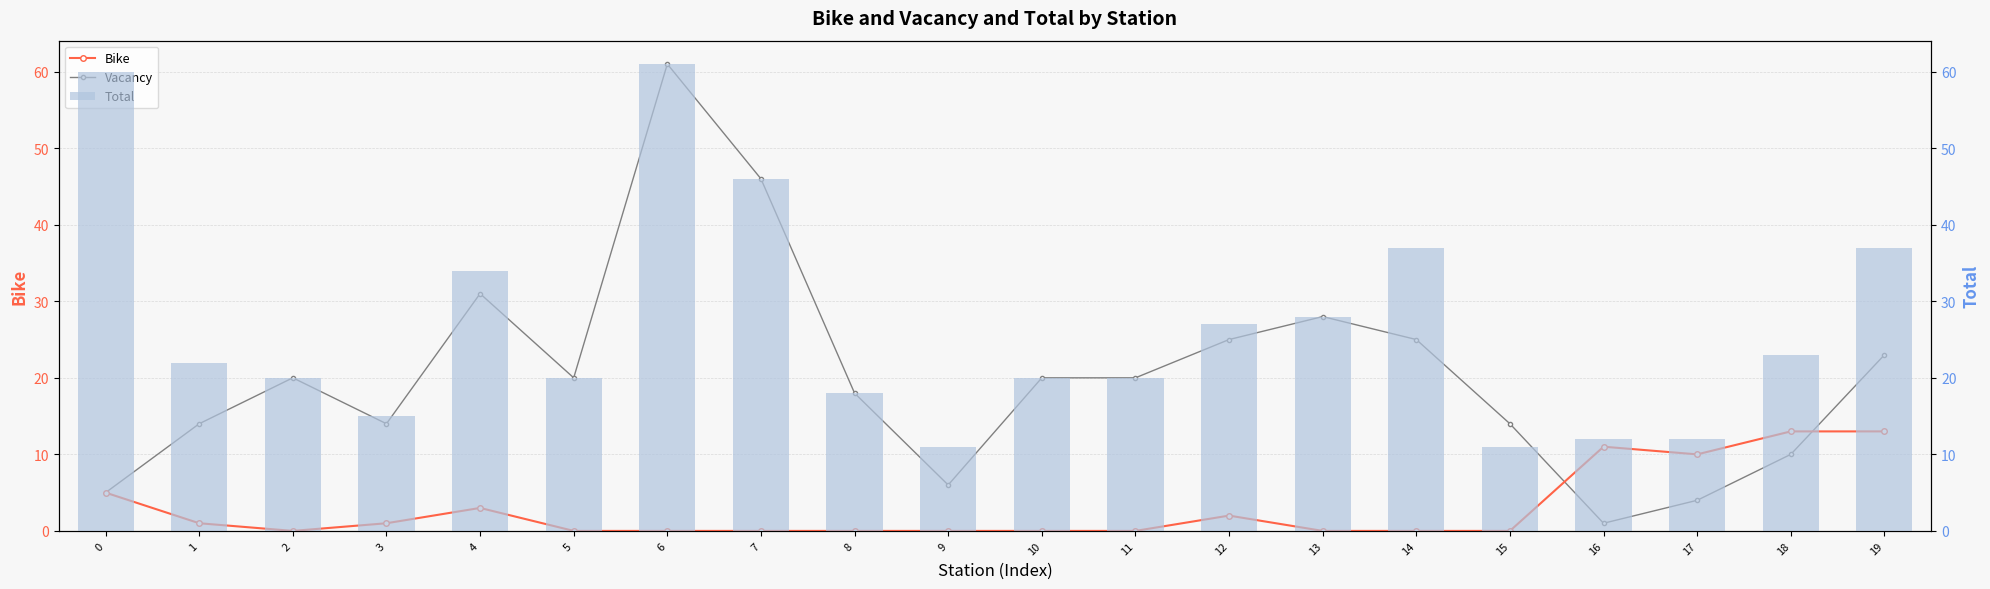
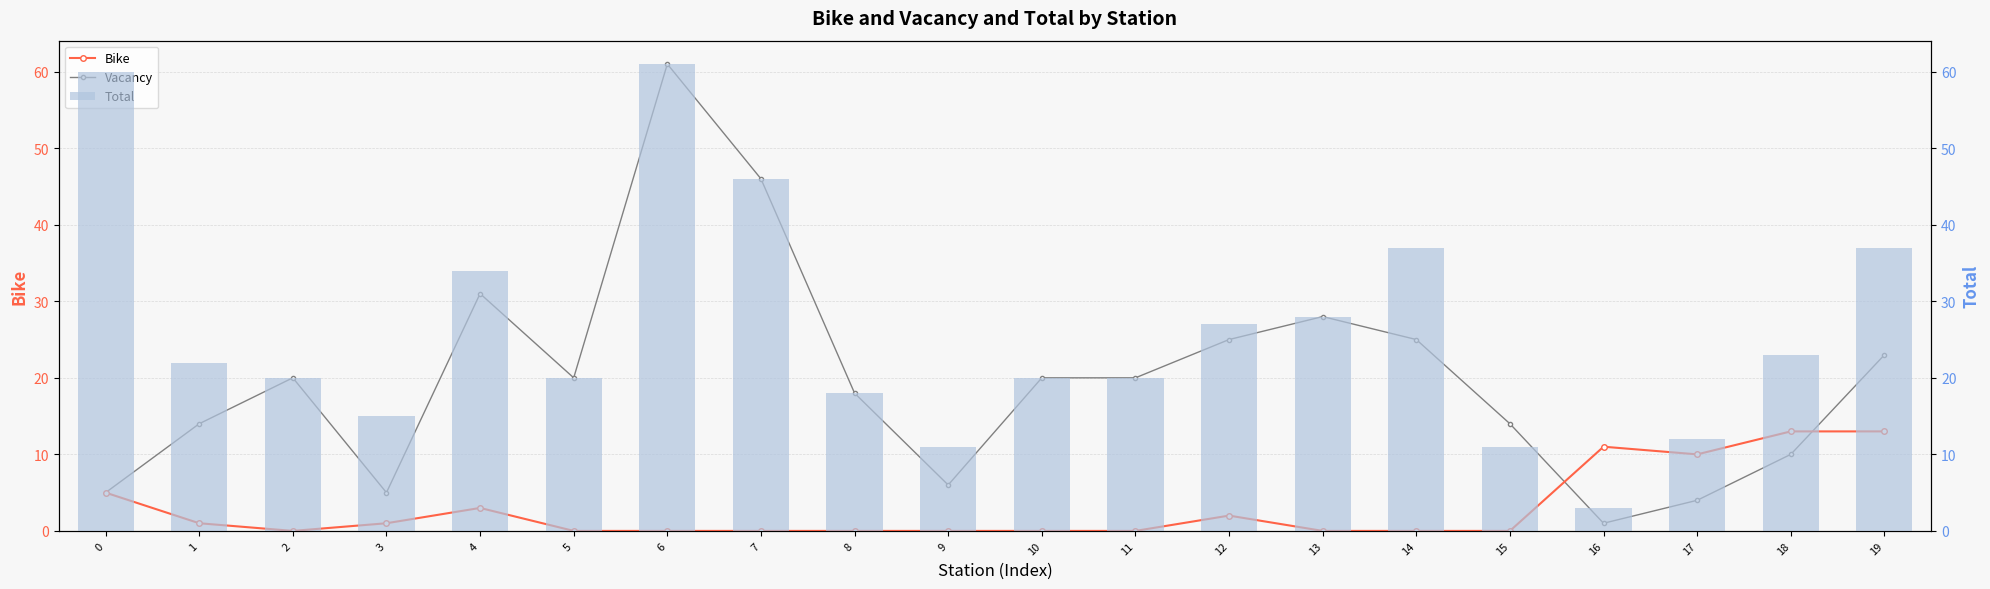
  {
    "Bike": {
      "1": 1,
      "2": 0,
      "3": 1,
      "4": 3,
      "5": 0,
      "6": 0,
      "7": 0,
      "8": 0,
      "9": 0,
      "10": 0,
      "11": 0,
      "12": 2,
      "13": 0,
      "14": 0,
      "15": 0,
      "16": 11,
      "17": 10,
      "18": 13,
      "19": 13
    },
    "Vacancy": {
      "1": 14,
      "2": 20,
-     "3": 14,
+     "3": 5,
      "4": 31,
      "5": 20,
      "6": 61,
      "7": 46,
      "8": 18,
      "9": 6,
      "10": 20,
      "11": 20,
      "12": 25,
      "13": 28,
      "14": 25,
      "15": 14,
      "16": 1,
      "17": 4,
      "18": 10,
      "19": 23
    },
    "Total": {
      "1": 22,
      "2": 20,
      "3": 15,
      "4": 34,
      "5": 20,
      "6": 61,
      "7": 46,
      "8": 18,
      "9": 11,
      "10": 20,
      "11": 20,
      "12": 27,
      "13": 28,
      "14": 37,
      "15": 11,
-     "16": 12,
+     "16": 3,
      "17": 12,
      "18": 23,
      "19": 37
    }
  }
